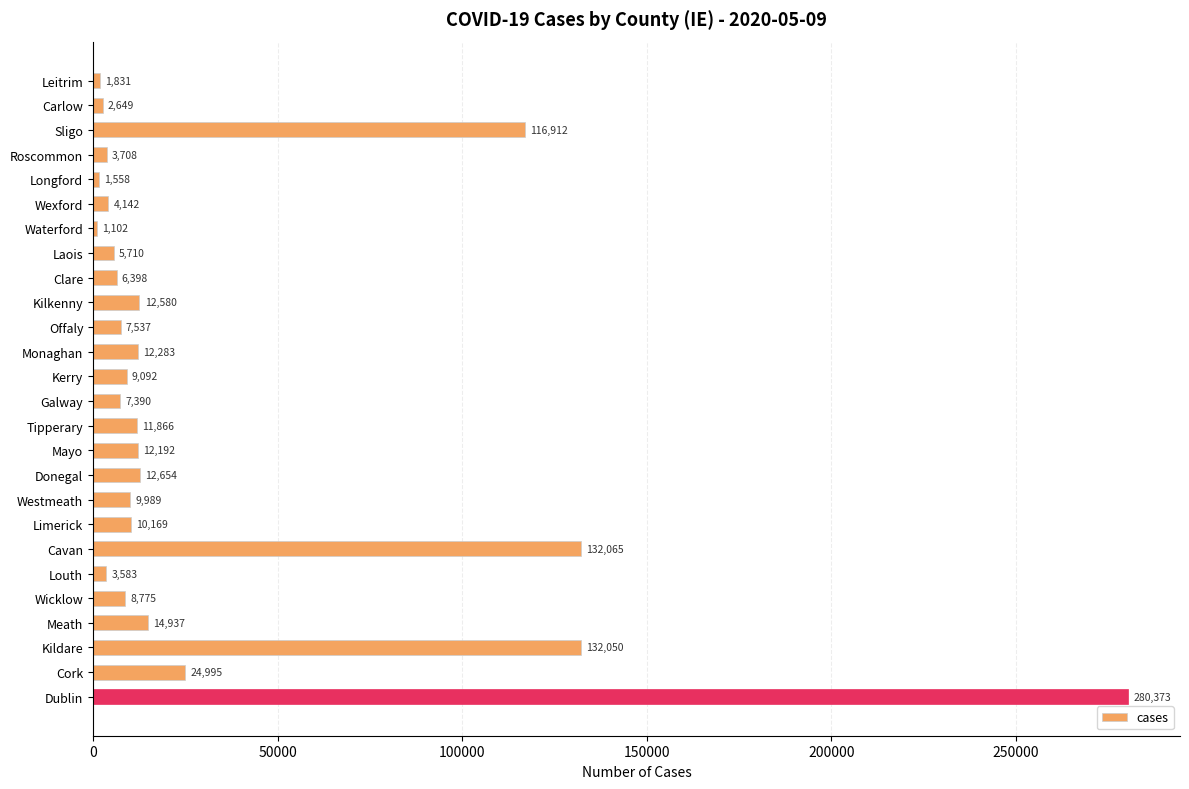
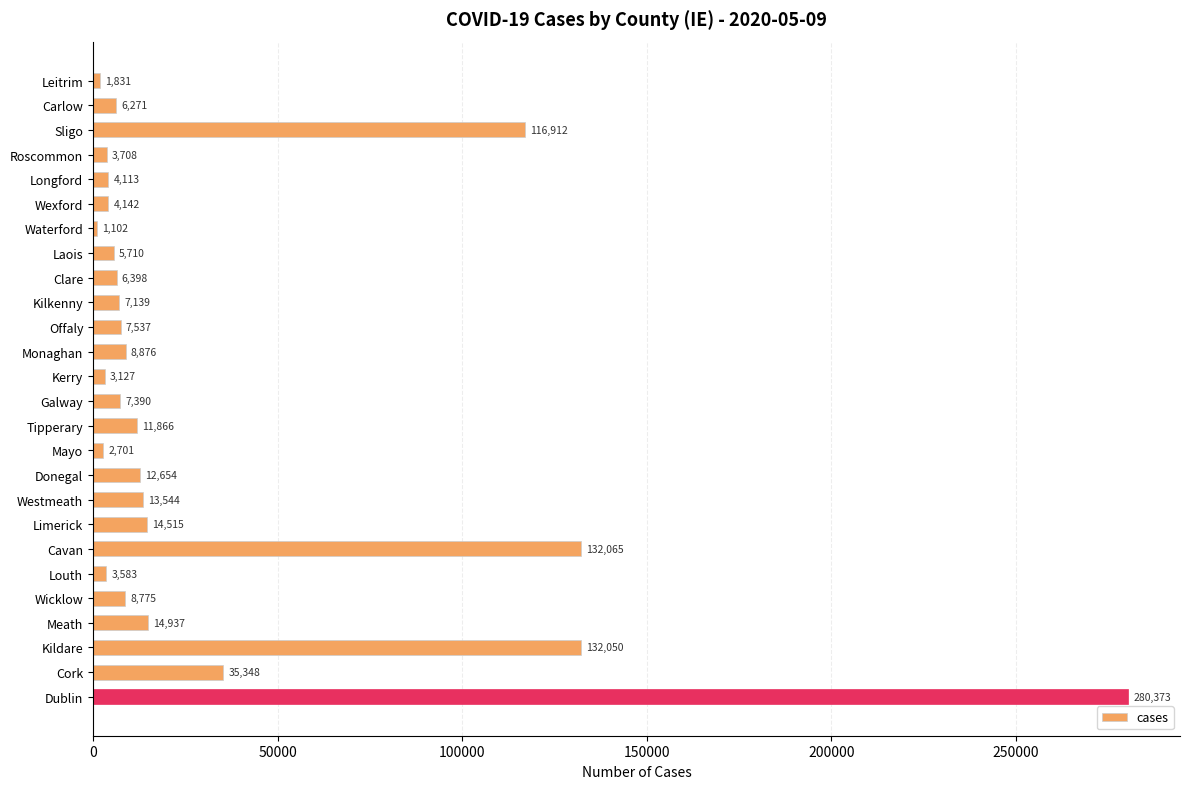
  {
    "Leitrim": "1,831",
-   "Carlow": "2,649",
+   "Carlow": "6,271",
    "Sligo": "116,912",
    "Roscommon": "3,708",
-   "Longford": "1,558",
+   "Longford": "4,113",
    "Wexford": "4,142",
    "Waterford": "1,102",
    "Laois": "5,710",
    "Clare": "6,398",
-   "Kilkenny": "12,580",
+   "Kilkenny": "7,139",
    "Offaly": "7,537",
-   "Monaghan": "12,283",
-   "Kerry": "9,092",
+   "Monaghan": "8,876",
+   "Kerry": "3,127",
    "Galway": "7,390",
    "Tipperary": "11,866",
-   "Mayo": "12,192",
+   "Mayo": "2,701",
    "Donegal": "12,654",
-   "Westmeath": "9,989",
-   "Limerick": "10,169",
+   "Westmeath": "13,544",
+   "Limerick": "14,515",
    "Cavan": "132,065",
    "Louth": "3,583",
    "Wicklow": "8,775",
    "Meath": "14,937",
    "Kildare": "132,050",
-   "Cork": "24,995",
+   "Cork": "35,348",
    "Dublin": "280,373"
  }
